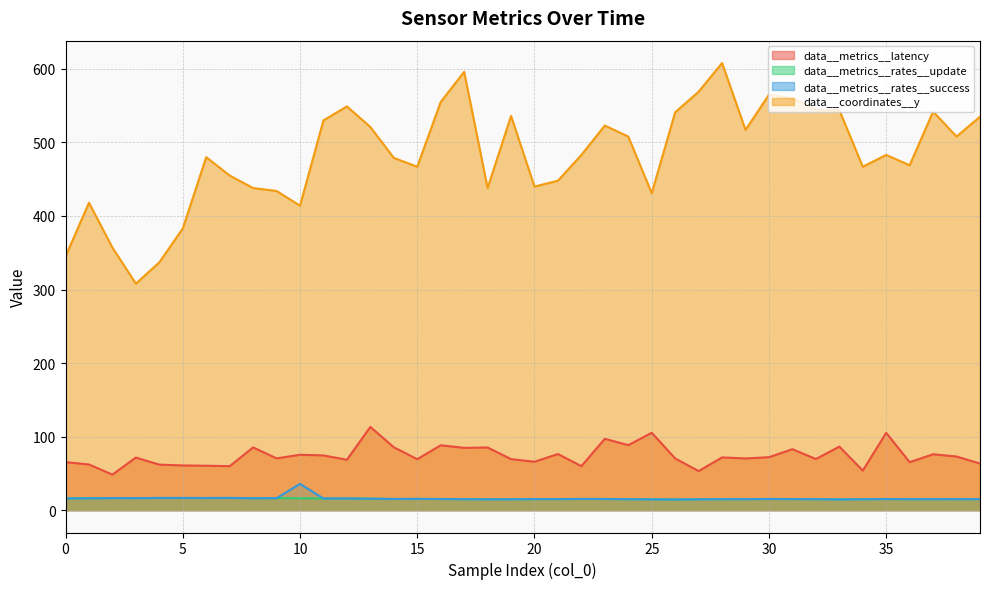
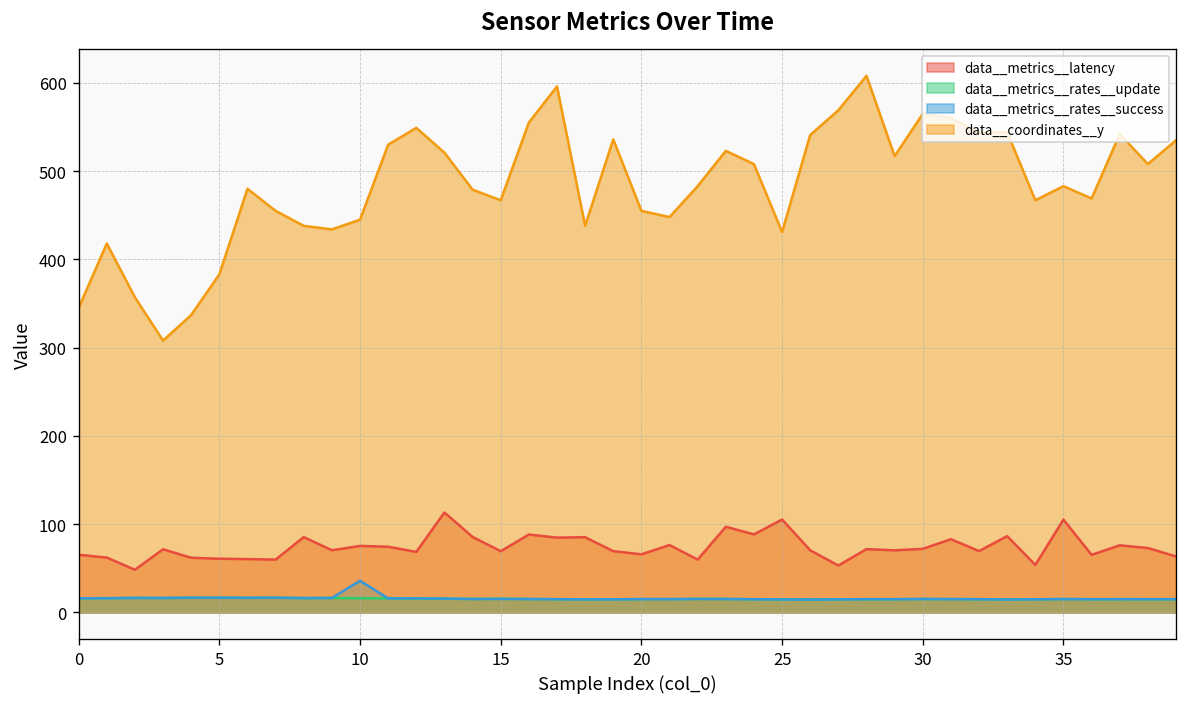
  {
    "data__metrics__latency": {
      "0": 70,
      "5": 60,
      "10": 80,
      "15": 70,
      "20": 70,
      "25": 110,
      "30": 70,
      "35": 110
    },
    "data__metrics__rates__update": {
      "10": 20
    },
    "data__metrics__rates__success": {
      "10": 40
    },
    "data__coordinates__y": {
      "0": 350,
      "5": 380,
-     "10": 410,
+     "10": 450,
      "15": 470,
-     "20": 440,
+     "20": 460,
      "25": 430,
      "35": 480
    }
  }
